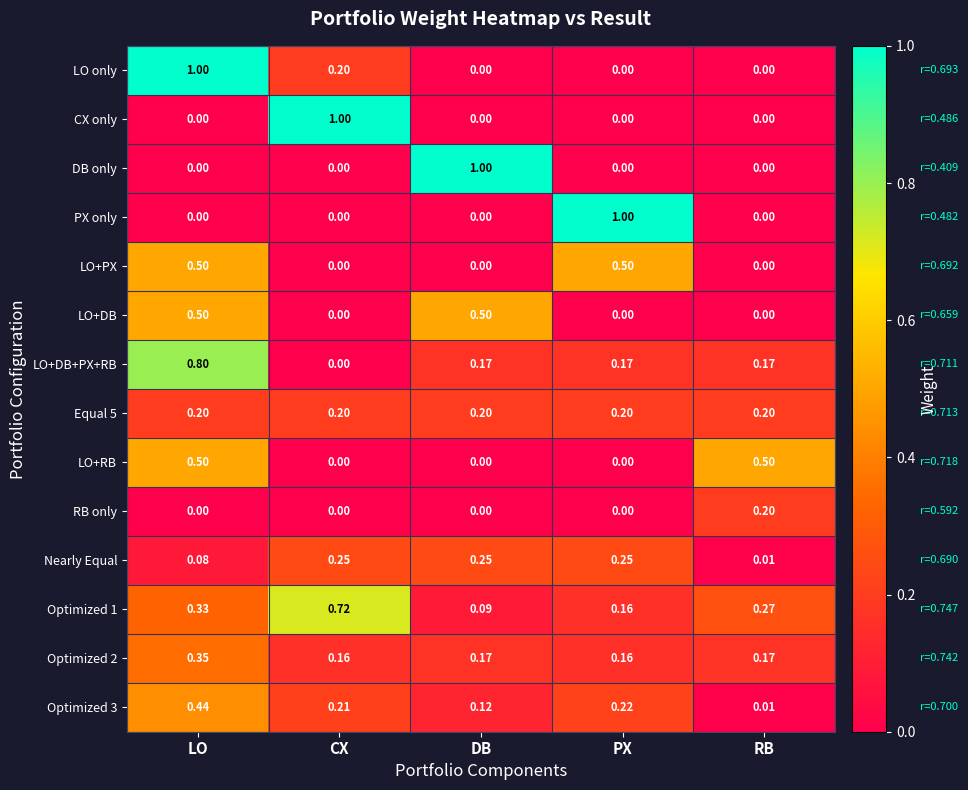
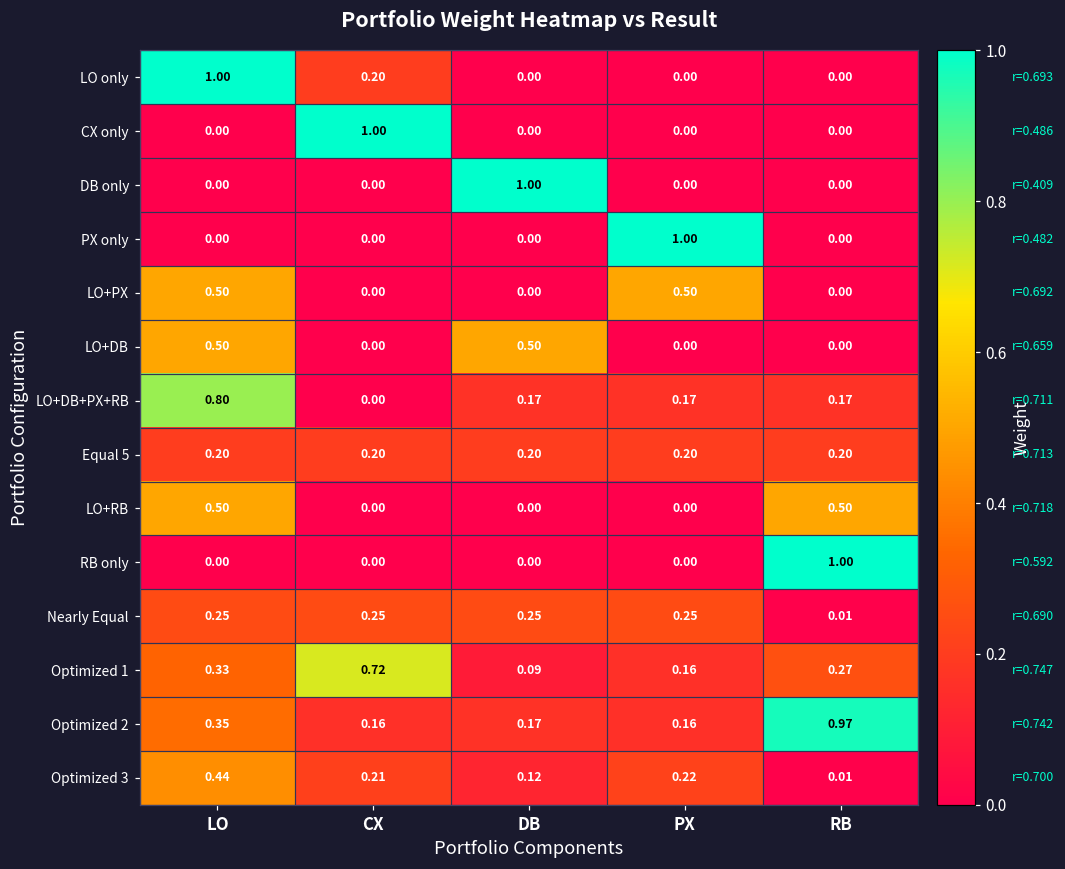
  {
    "LO only": {
      "LO": 1.00,
      "CX": 0.20,
      "DB": 0.00,
      "PX": 0.00,
      "RB": 0.00
    },
    "CX only": {
      "LO": 0.00,
      "CX": 1.00,
      "DB": 0.00,
      "PX": 0.00,
      "RB": 0.00
    },
    "DB only": {
      "LO": 0.00,
      "CX": 0.00,
      "DB": 1.00,
      "PX": 0.00,
      "RB": 0.00
    },
    "PX only": {
      "LO": 0.00,
      "CX": 0.00,
      "DB": 0.00,
      "PX": 1.00,
      "RB": 0.00
    },
    "LO+PX": {
      "LO": 0.50,
      "CX": 0.00,
      "DB": 0.00,
      "PX": 0.50,
      "RB": 0.00
    },
    "LO+DB": {
      "LO": 0.50,
      "CX": 0.00,
      "DB": 0.50,
      "PX": 0.00,
      "RB": 0.00
    },
    "LO+DB+PX+RB": {
      "LO": 0.80,
      "CX": 0.00,
      "DB": 0.17,
      "PX": 0.17,
      "RB": 0.17
    },
    "Equal 5": {
      "LO": 0.20,
      "CX": 0.20,
      "DB": 0.20,
      "PX": 0.20,
      "RB": 0.20
    },
    "LO+RB": {
      "LO": 0.50,
      "CX": 0.00,
      "DB": 0.00,
      "PX": 0.00,
      "RB": 0.50
    },
    "RB only": {
      "LO": 0.00,
      "CX": 0.00,
      "DB": 0.00,
      "PX": 0.00,
-     "RB": 0.20
+     "RB": 1.00
    },
    "Nearly Equal": {
-     "LO": 0.08,
+     "LO": 0.25,
      "CX": 0.25,
      "DB": 0.25,
      "PX": 0.25,
      "RB": 0.01
    },
    "Optimized 1": {
      "LO": 0.33,
      "CX": 0.72,
      "DB": 0.09,
      "PX": 0.16,
      "RB": 0.27
    },
    "Optimized 2": {
      "LO": 0.35,
      "CX": 0.16,
      "DB": 0.17,
      "PX": 0.16,
-     "RB": 0.17
+     "RB": 0.97
    },
    "Optimized 3": {
      "LO": 0.44,
      "CX": 0.21,
      "DB": 0.12,
      "PX": 0.22,
      "RB": 0.01
    }
  }
